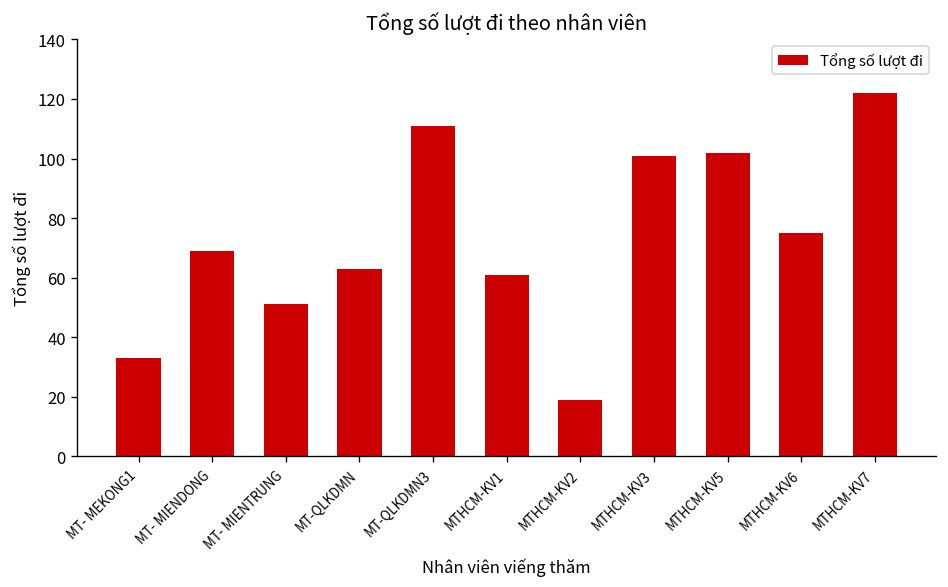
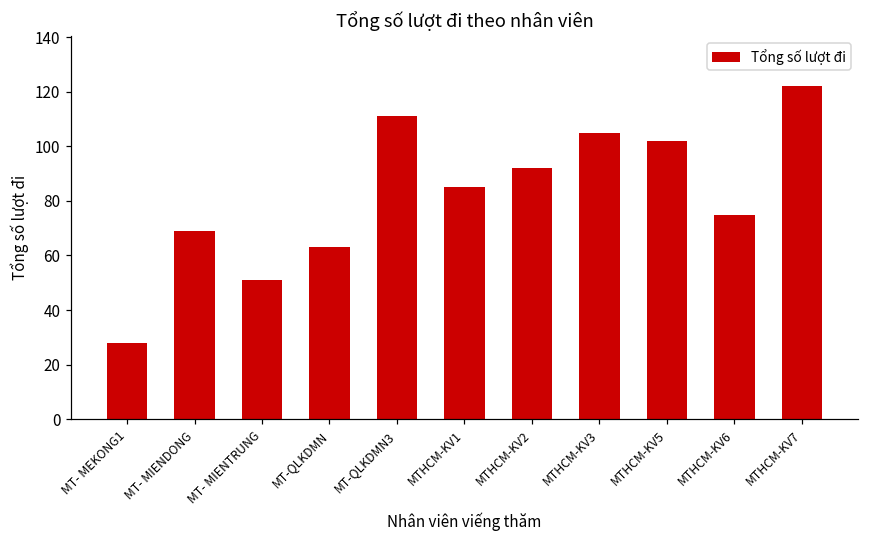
  {
-   "MT- MEKONG1": 33,
+   "MT- MEKONG1": 28,
    "MT- MIENDONG": 69,
    "MT- MIENTRUNG": 51,
    "MT-QLKDMN": 63,
    "MT-QLKDMN3": 111,
-   "MTHCM-KV1": 61,
-   "MTHCM-KV2": 19,
-   "MTHCM-KV3": 101,
+   "MTHCM-KV1": 85,
+   "MTHCM-KV2": 92,
+   "MTHCM-KV3": 105,
    "MTHCM-KV5": 102,
    "MTHCM-KV6": 75,
    "MTHCM-KV7": 122
  }
